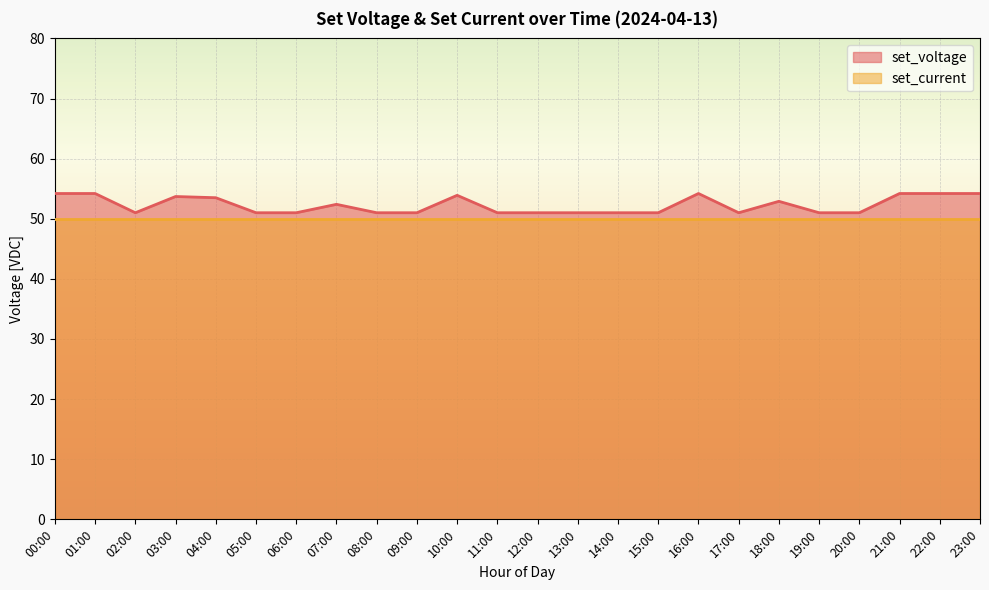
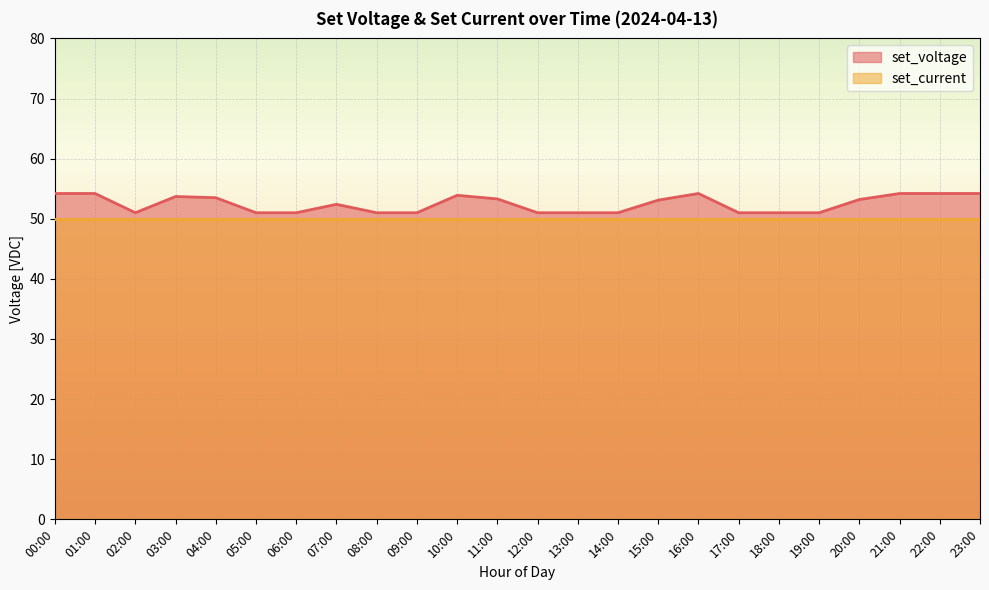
  {
    "set_voltage": {
      "00:00": 54,
      "01:00": 54,
      "02:00": 51,
      "03:00": 54,
      "04:00": 54,
      "05:00": 51,
      "06:00": 51,
      "07:00": 52,
      "08:00": 51,
      "09:00": 51,
      "10:00": 54,
-     "11:00": 51,
+     "11:00": 53,
      "12:00": 51,
      "13:00": 51,
      "14:00": 51,
-     "15:00": 51,
+     "15:00": 53,
      "16:00": 54,
      "17:00": 51,
-     "18:00": 53,
+     "18:00": 51,
      "19:00": 51,
-     "20:00": 51,
+     "20:00": 53,
      "21:00": 54,
      "22:00": 54,
      "23:00": 54
    },
    "set_current": {
      "00:00": 50,
      "01:00": 50,
      "02:00": 50,
      "03:00": 50,
      "04:00": 50,
      "05:00": 50,
      "06:00": 50,
      "07:00": 50,
      "08:00": 50,
      "09:00": 50,
      "10:00": 50,
      "11:00": 50,
      "12:00": 50,
      "13:00": 50,
      "14:00": 50,
      "15:00": 50,
      "16:00": 50,
      "17:00": 50,
      "18:00": 50,
      "19:00": 50,
      "20:00": 50,
      "21:00": 50,
      "22:00": 50,
      "23:00": 50
    }
  }
